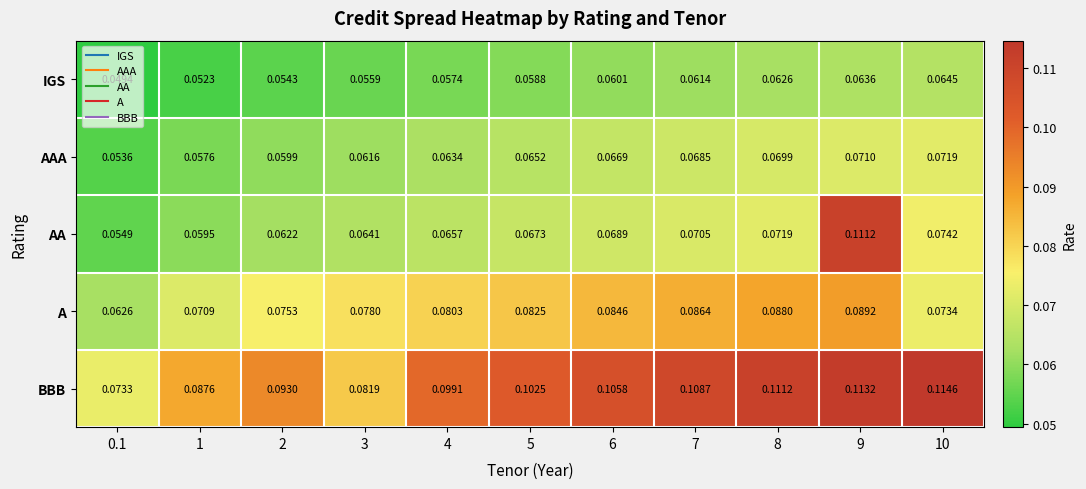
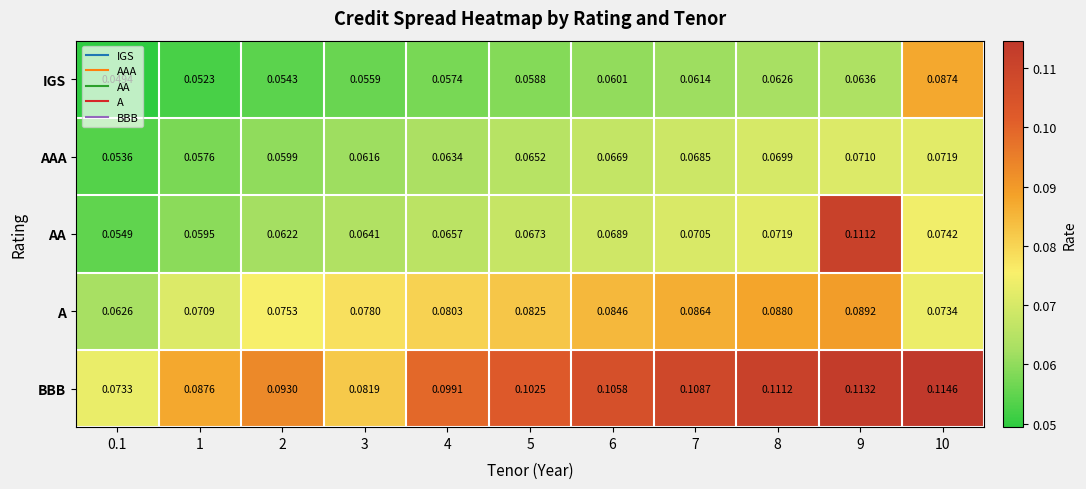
  {
    "IGS": {
      "1": 0.0523,
      "2": 0.0543,
      "3": 0.0559,
      "4": 0.0574,
      "5": 0.0588,
      "6": 0.0601,
      "7": 0.0614,
      "8": 0.0626,
      "9": 0.0636,
-     "10": 0.0645
+     "10": 0.0874
    },
    "AAA": {
      "0.1": 0.0536,
      "1": 0.0576,
      "2": 0.0599,
      "3": 0.0616,
      "4": 0.0634,
      "5": 0.0652,
      "6": 0.0669,
      "7": 0.0685,
      "8": 0.0699,
      "9": 0.0710,
      "10": 0.0719
    },
    "AA": {
      "0.1": 0.0549,
      "1": 0.0595,
      "2": 0.0622,
      "3": 0.0641,
      "4": 0.0657,
      "5": 0.0673,
      "6": 0.0689,
      "7": 0.0705,
      "8": 0.0719,
      "9": 0.1112,
      "10": 0.0742
    },
    "A": {
      "0.1": 0.0626,
      "1": 0.0709,
      "2": 0.0753,
      "3": 0.0780,
      "4": 0.0803,
      "5": 0.0825,
      "6": 0.0846,
      "7": 0.0864,
      "8": 0.0880,
      "9": 0.0892,
      "10": 0.0734
    },
    "BBB": {
      "0.1": 0.0733,
      "1": 0.0876,
      "2": 0.0930,
      "3": 0.0819,
      "4": 0.0991,
      "5": 0.1025,
      "6": 0.1058,
      "7": 0.1087,
      "8": 0.1112,
      "9": 0.1132,
      "10": 0.1146
    }
  }
